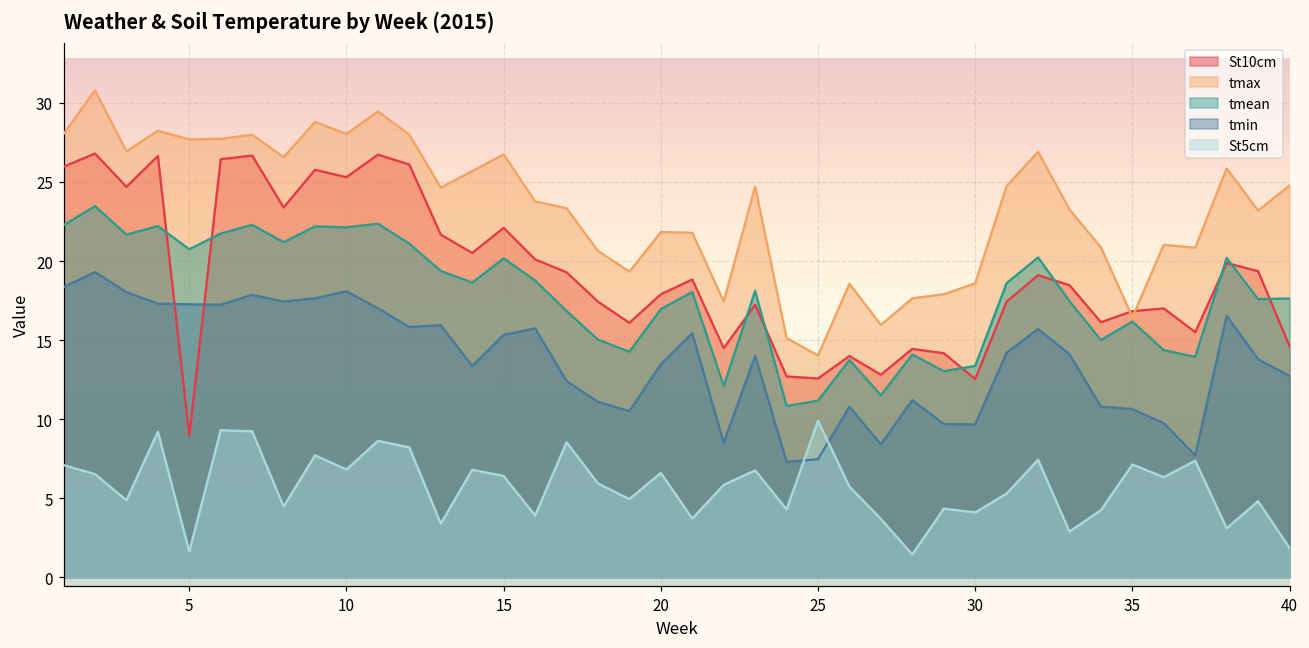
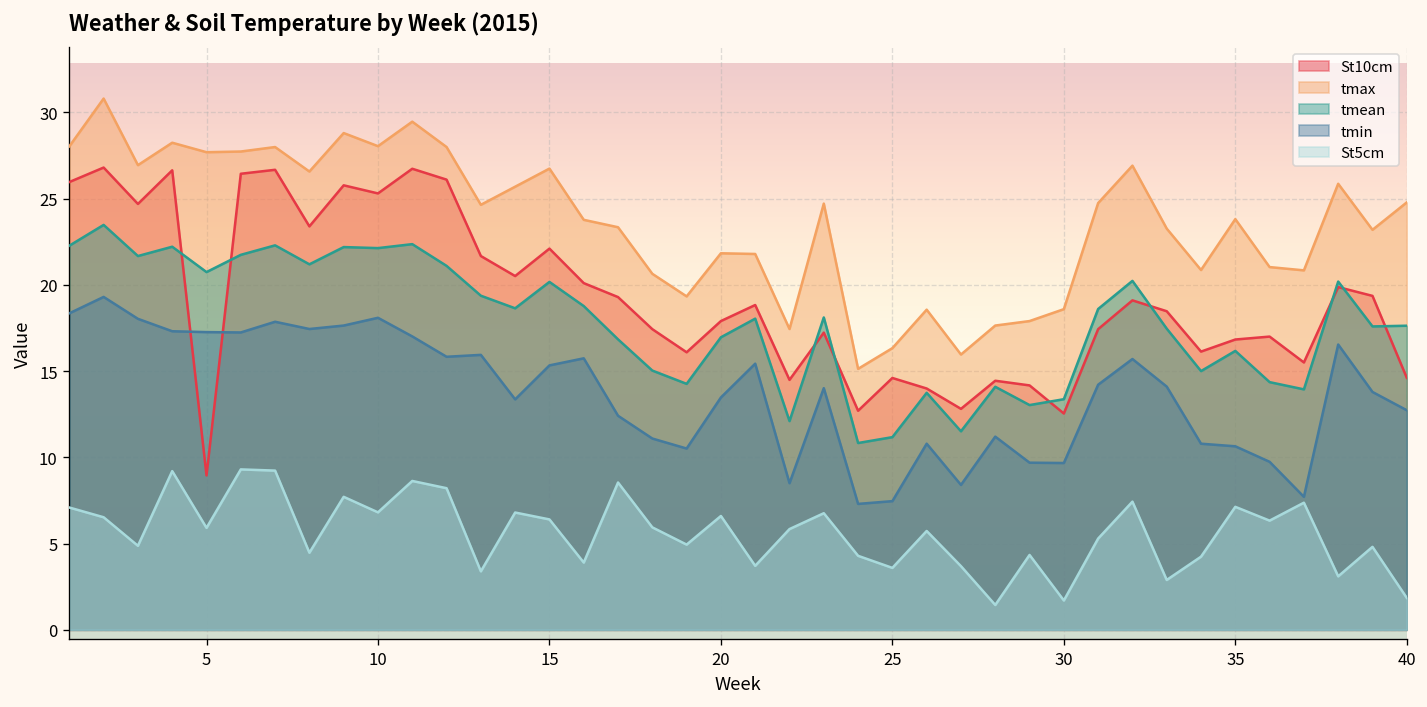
  {
    "St10cm": {
      "5": 9.0,
      "10": 25.3,
      "15": 22.1,
      "20": 17.9,
-     "25": 12.6,
+     "25": 14.6,
      "30": 12.5,
      "35": 16.8,
      "40": 14.6
    },
    "tmax": {
      "5": 27.7,
      "10": 28.0,
      "15": 26.7,
      "20": 21.8,
-     "25": 14.0,
+     "25": 16.3,
      "30": 18.6,
-     "35": 16.5,
+     "35": 23.8,
      "40": 24.8
    },
    "St5cm": {
-     "5": 1.6,
+     "5": 5.9,
      "10": 6.8,
      "15": 6.4,
      "20": 6.6,
-     "25": 9.9,
-     "30": 4.1,
+     "25": 3.6,
+     "30": 1.7,
      "35": 7.1,
      "40": 1.9
    }
  }
